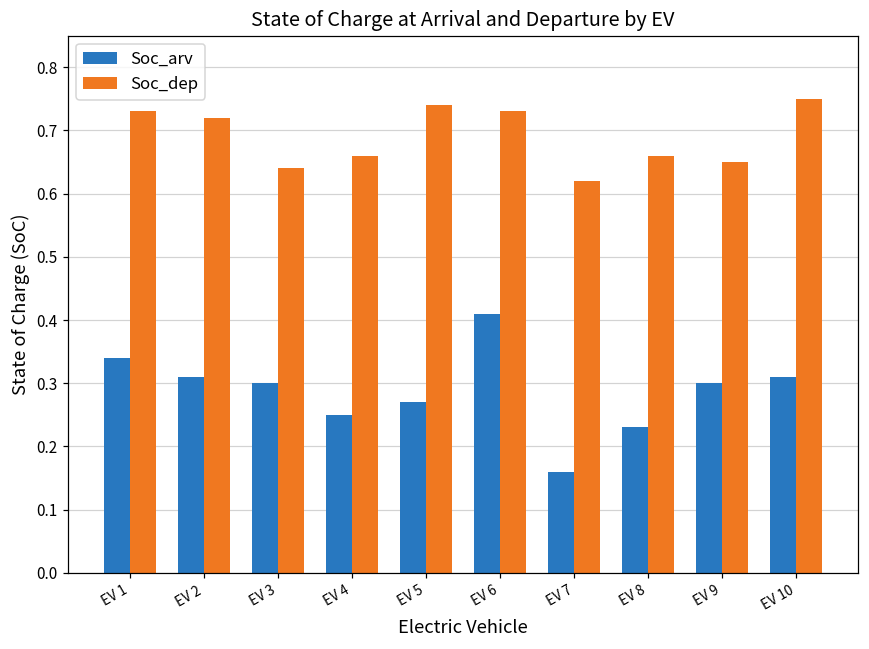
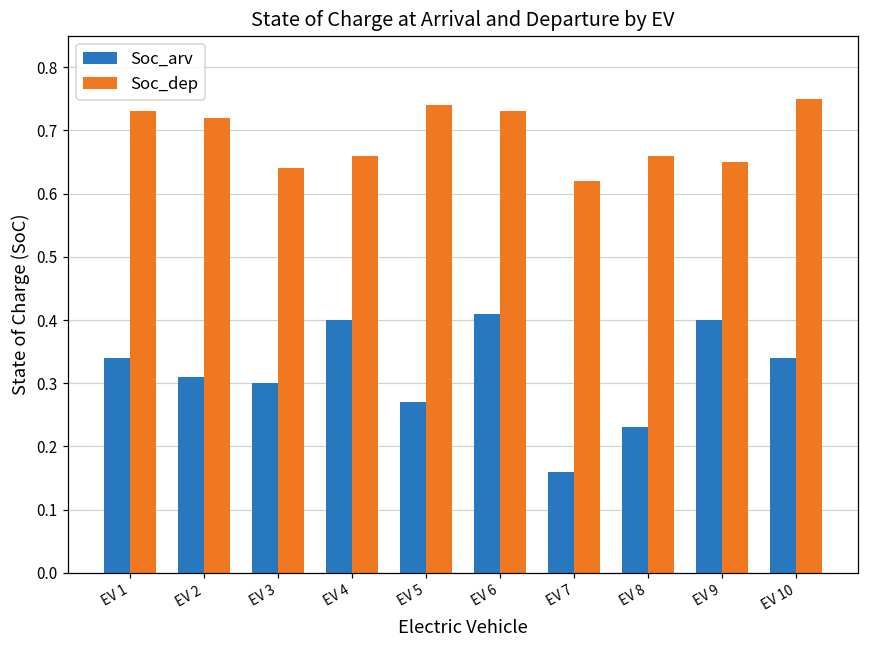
  {
    "Soc_arv": {
      "EV 1": 0.34,
      "EV 2": 0.31,
      "EV 3": 0.30,
-     "EV 4": 0.25,
+     "EV 4": 0.40,
      "EV 5": 0.27,
      "EV 6": 0.41,
      "EV 7": 0.16,
      "EV 8": 0.23,
-     "EV 9": 0.3,
-     "EV 10": 0.31
+     "EV 9": 0.4,
+     "EV 10": 0.34
    },
    "Soc_dep": {
      "EV 1": 0.73,
      "EV 2": 0.72,
      "EV 3": 0.64,
      "EV 4": 0.66,
      "EV 5": 0.74,
      "EV 6": 0.73,
      "EV 7": 0.62,
      "EV 8": 0.66,
      "EV 9": 0.65,
      "EV 10": 0.75
    }
  }
